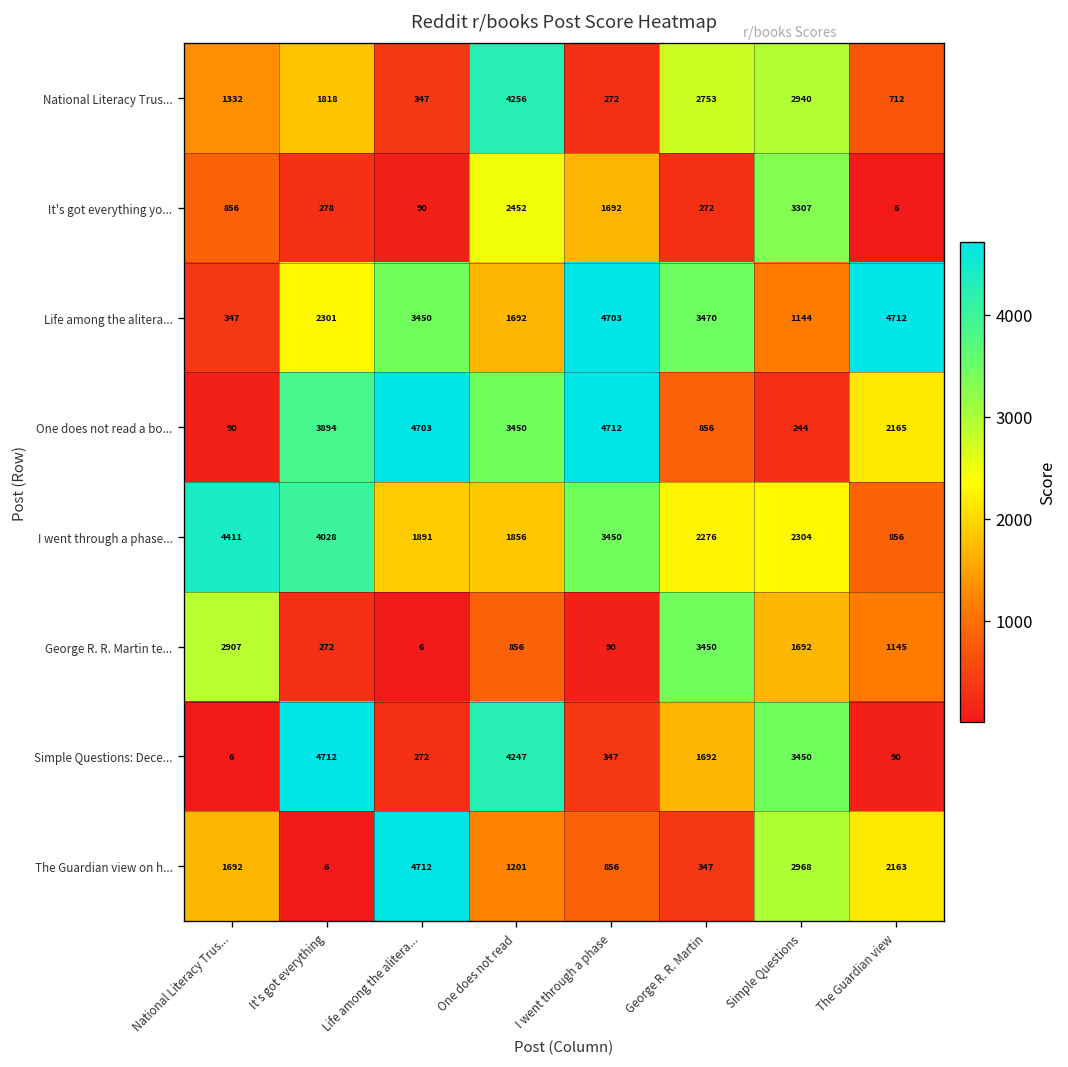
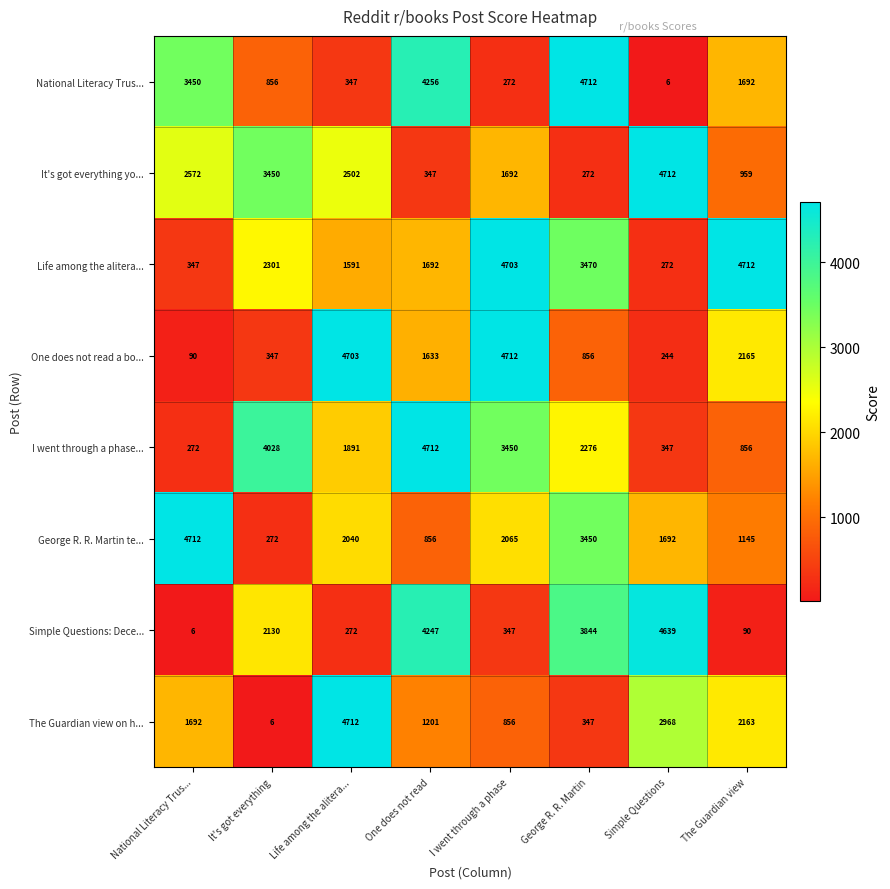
  {
    "National Literacy Trus...": {
-     "National Literacy Trus...": 1332,
-     "It's got everything": 1818,
+     "National Literacy Trus...": 3450,
+     "It's got everything": 856,
      "Life among the alitera...": 347,
      "One does not read": 4256,
      "I went through a phase": 272,
-     "George R. R. Martin": 2753,
-     "Simple Questions": 2940,
-     "The Guardian view": 712
+     "George R. R. Martin": 4712,
+     "Simple Questions": 6,
+     "The Guardian view": 1692
    },
    "It's got everything yo...": {
-     "National Literacy Trus...": 856,
-     "It's got everything": 278,
-     "Life among the alitera...": 90,
-     "One does not read": 2452,
+     "National Literacy Trus...": 2572,
+     "It's got everything": 3450,
+     "Life among the alitera...": 2502,
+     "One does not read": 347,
      "I went through a phase": 1692,
      "George R. R. Martin": 272,
-     "Simple Questions": 3307,
-     "The Guardian view": 6
+     "Simple Questions": 4712,
+     "The Guardian view": 959
    },
    "Life among the alitera...": {
      "National Literacy Trus...": 347,
      "It's got everything": 2301,
-     "Life among the alitera...": 3450,
+     "Life among the alitera...": 1591,
      "One does not read": 1692,
      "I went through a phase": 4703,
      "George R. R. Martin": 3470,
-     "Simple Questions": 1144,
+     "Simple Questions": 272,
      "The Guardian view": 4712
    },
    "One does not read a bo...": {
      "National Literacy Trus...": 90,
-     "It's got everything": 3894,
+     "It's got everything": 347,
      "Life among the alitera...": 4703,
-     "One does not read": 3450,
+     "One does not read": 1633,
      "I went through a phase": 4712,
      "George R. R. Martin": 856,
      "Simple Questions": 244,
      "The Guardian view": 2165
    },
    "I went through a phase...": {
-     "National Literacy Trus...": 4411,
+     "National Literacy Trus...": 272,
      "It's got everything": 4028,
      "Life among the alitera...": 1891,
-     "One does not read": 1856,
+     "One does not read": 4712,
      "I went through a phase": 3450,
      "George R. R. Martin": 2276,
-     "Simple Questions": 2304,
+     "Simple Questions": 347,
      "The Guardian view": 856
    },
    "George R. R. Martin te...": {
-     "National Literacy Trus...": 2907,
+     "National Literacy Trus...": 4712,
      "It's got everything": 272,
-     "Life among the alitera...": 6,
+     "Life among the alitera...": 2040,
      "One does not read": 856,
-     "I went through a phase": 90,
+     "I went through a phase": 2065,
      "George R. R. Martin": 3450,
      "Simple Questions": 1692,
      "The Guardian view": 1145
    },
    "Simple Questions: Dece...": {
      "National Literacy Trus...": 6,
-     "It's got everything": 4712,
+     "It's got everything": 2130,
      "Life among the alitera...": 272,
      "One does not read": 4247,
      "I went through a phase": 347,
-     "George R. R. Martin": 1692,
-     "Simple Questions": 3450,
+     "George R. R. Martin": 3844,
+     "Simple Questions": 4639,
      "The Guardian view": 90
    },
    "The Guardian view on h...": {
      "National Literacy Trus...": 1692,
      "It's got everything": 6,
      "Life among the alitera...": 4712,
      "One does not read": 1201,
      "I went through a phase": 856,
      "George R. R. Martin": 347,
      "Simple Questions": 2968,
      "The Guardian view": 2163
    }
  }
